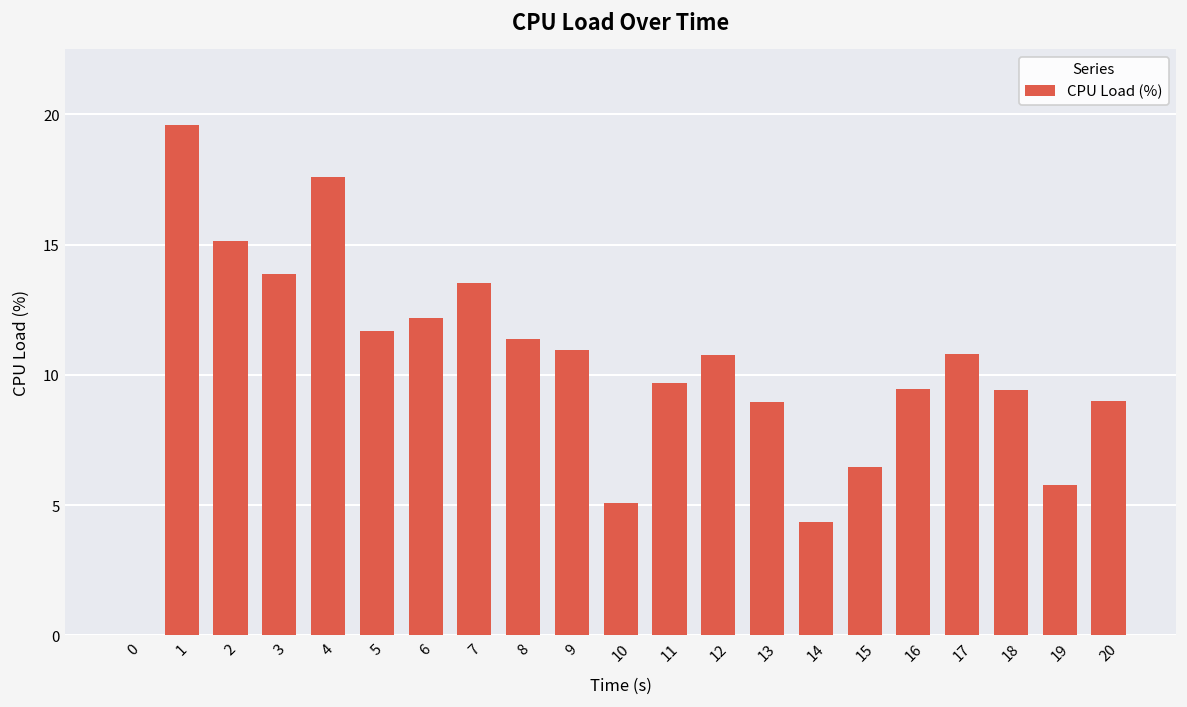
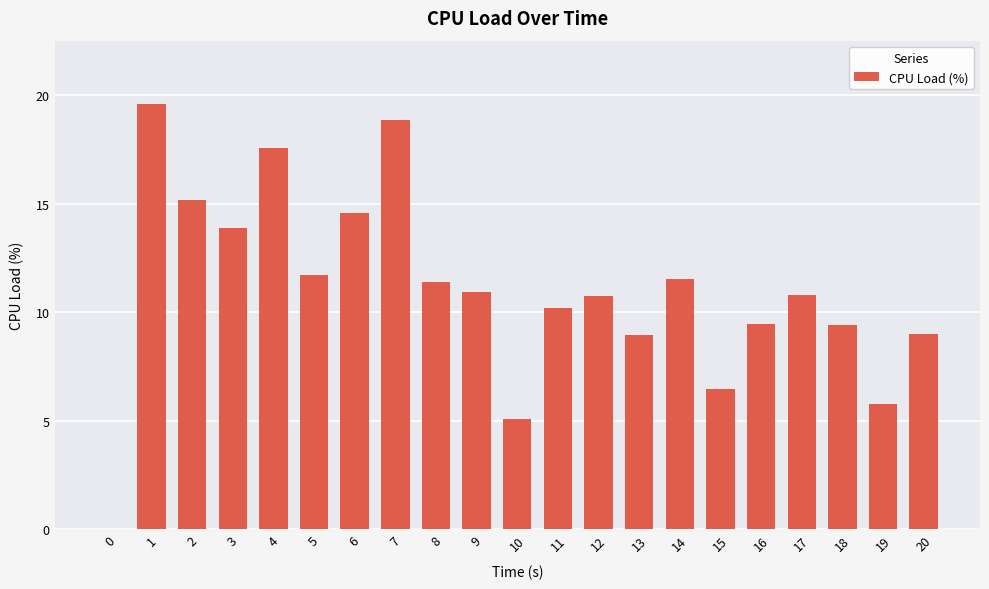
  {
    "0": 0.0,
    "1": 19.6,
    "2": 15.2,
    "3": 13.9,
    "4": 17.6,
    "5": 11.7,
-   "6": 12.2,
-   "7": 13.5,
+   "6": 14.6,
+   "7": 18.9,
    "8": 11.4,
    "9": 11.0,
    "10": 5.1,
-   "11": 9.7,
+   "11": 10.2,
    "12": 10.8,
    "13": 8.9,
-   "14": 4.4,
+   "14": 11.5,
    "15": 6.5,
    "16": 9.5,
    "17": 10.8,
    "18": 9.4,
    "19": 5.8,
    "20": 9.0
  }
